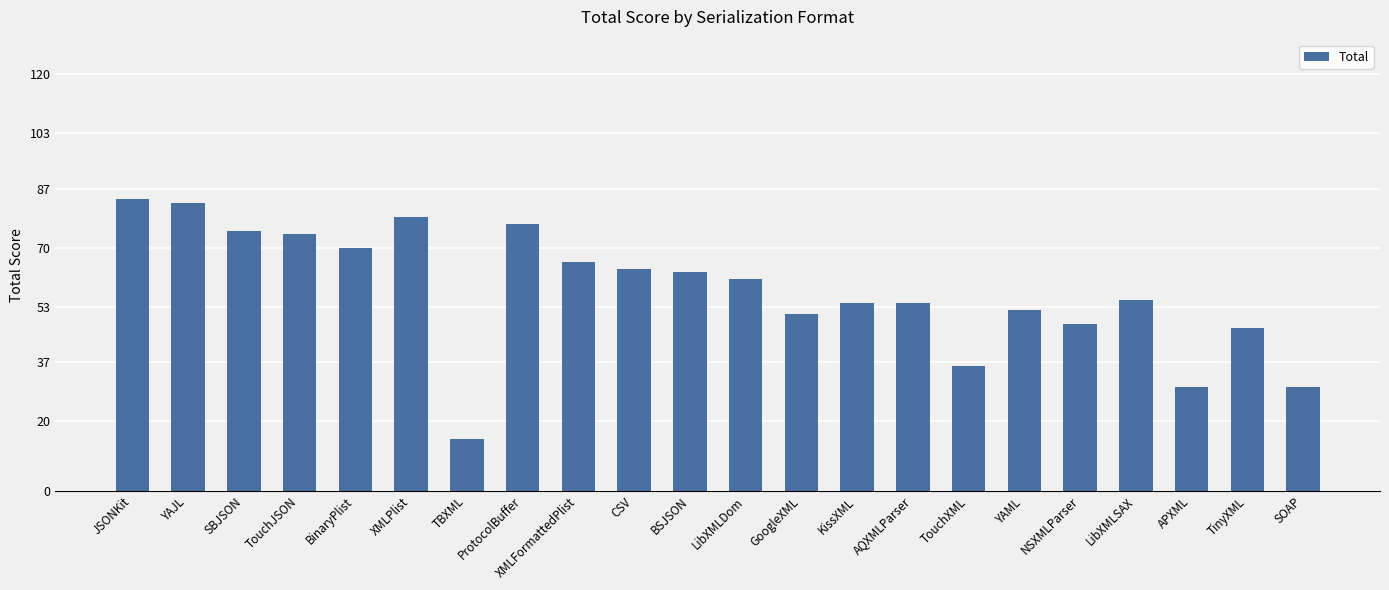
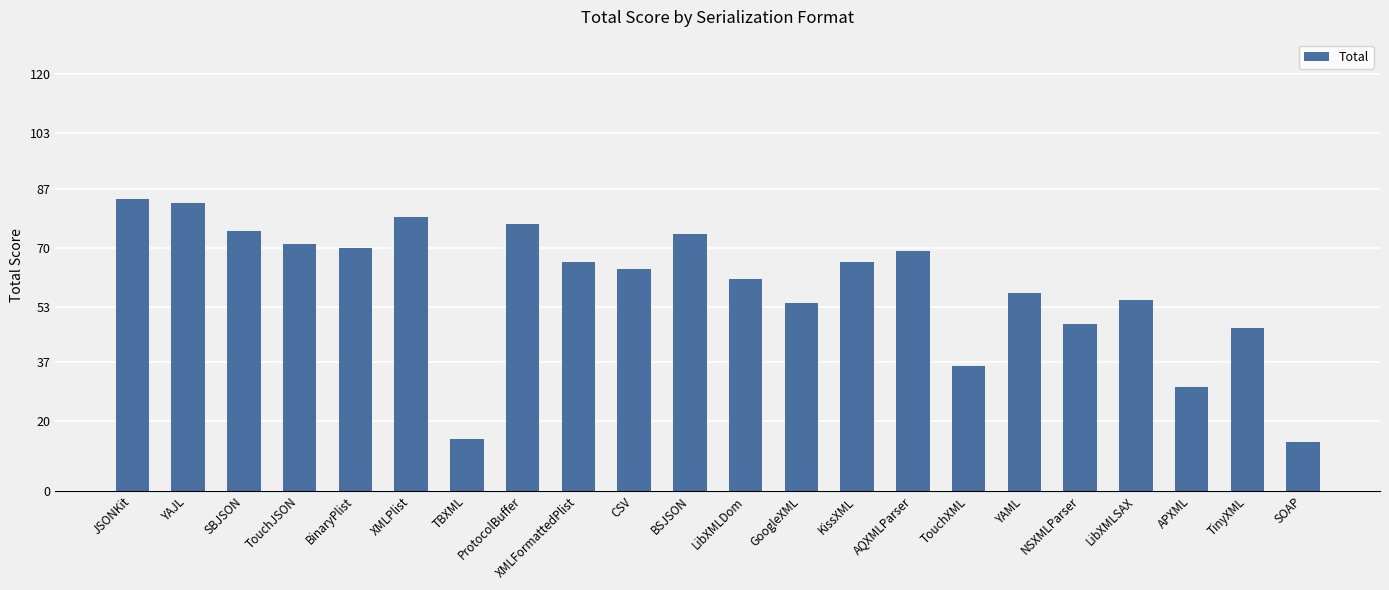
  {
    "JSONKit": 84,
    "YAJL": 83,
    "SBJSON": 75,
-   "TouchJSON": 74,
+   "TouchJSON": 71,
    "BinaryPlist": 70,
    "XMLPlist": 79,
    "TBXML": 15,
    "ProtocolBuffer": 77,
    "XMLFormattedPlist": 66,
    "CSV": 64,
-   "BSJSON": 63,
+   "BSJSON": 74,
    "LibXMLDom": 61,
-   "GoogleXML": 51,
-   "KissXML": 54,
-   "AQXMLParser": 54,
+   "GoogleXML": 54,
+   "KissXML": 66,
+   "AQXMLParser": 69,
    "TouchXML": 36,
-   "YAML": 52,
+   "YAML": 57,
    "NSXMLParser": 48,
    "LibXMLSAX": 55,
    "APXML": 30,
    "TinyXML": 47,
-   "SOAP": 30
+   "SOAP": 14
  }
